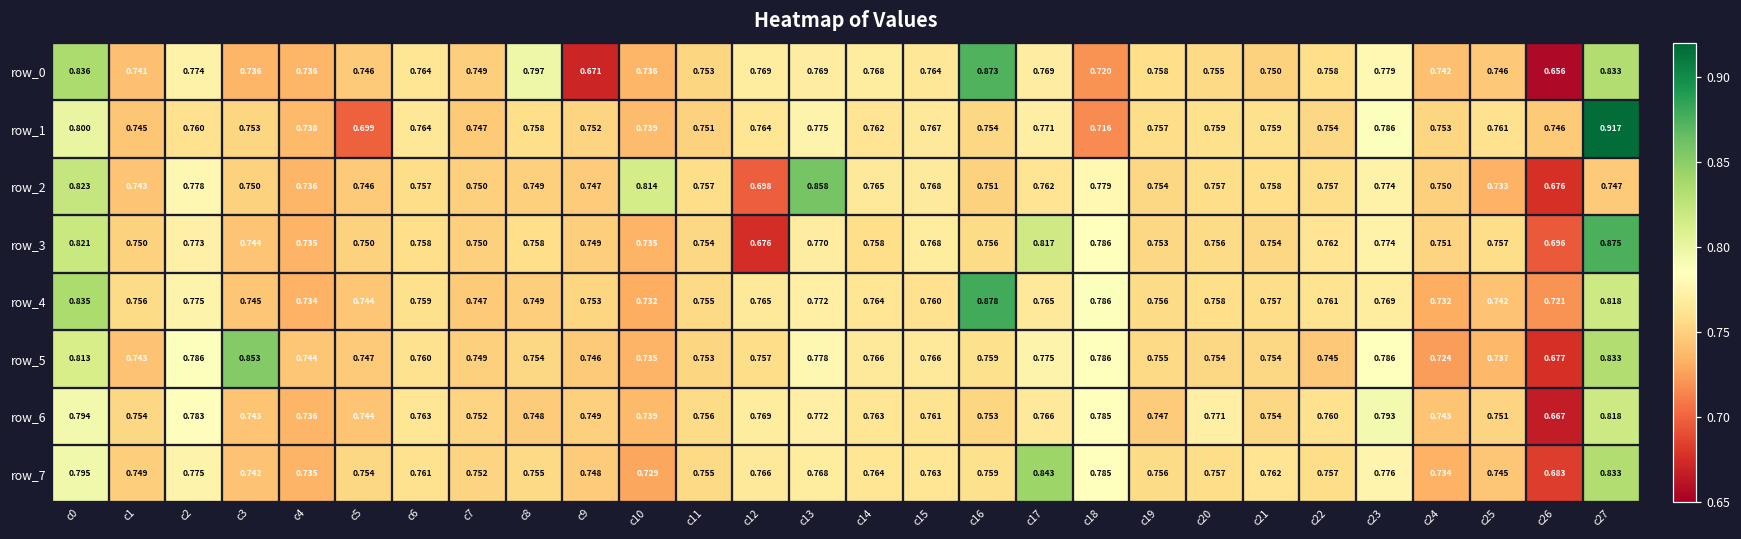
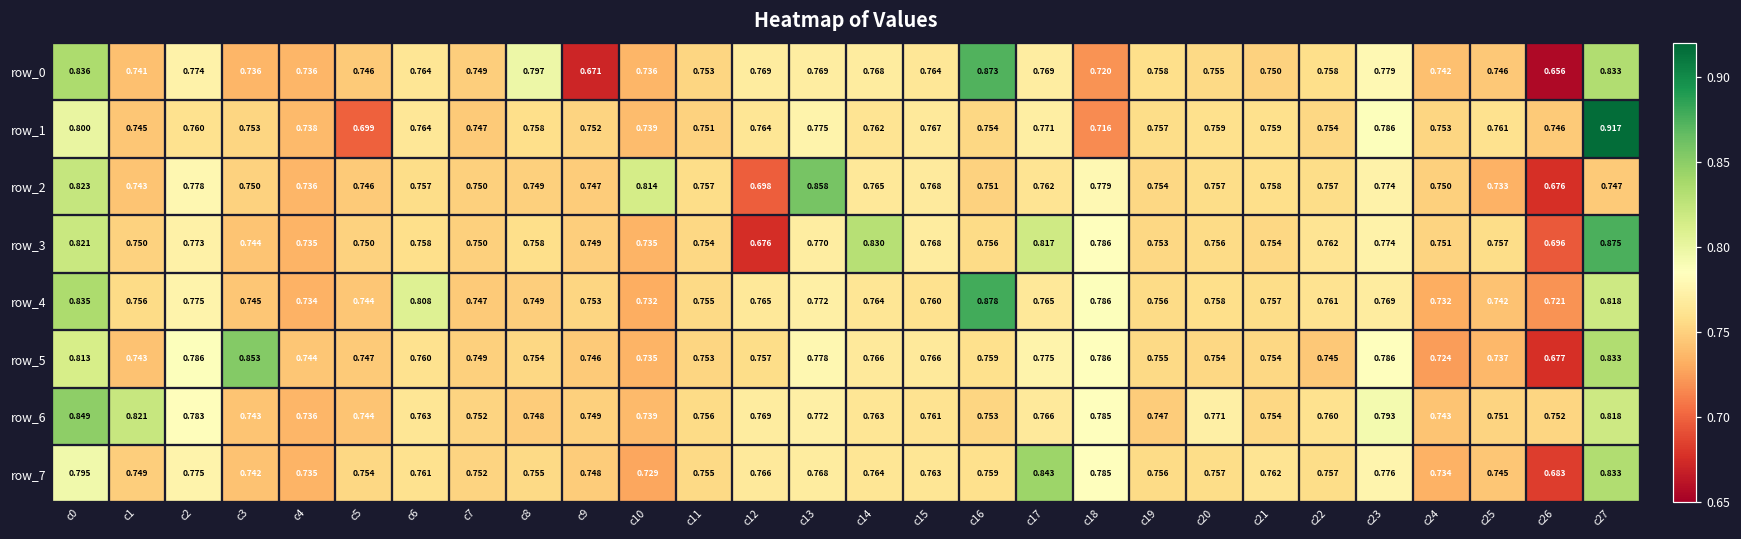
  {
    "row_3": {
      "c0": 0.821,
      "c1": 0.750,
      "c2": 0.773,
      "c3": 0.744,
      "c4": 0.735,
      "c5": 0.750,
      "c6": 0.758,
      "c7": 0.750,
      "c8": 0.758,
      "c9": 0.749,
      "c10": 0.735,
      "c11": 0.754,
      "c12": 0.676,
      "c13": 0.770,
-     "c14": 0.758,
+     "c14": 0.830,
      "c15": 0.768,
      "c16": 0.756,
      "c17": 0.817,
      "c18": 0.786,
      "c19": 0.753,
      "c20": 0.756,
      "c21": 0.754,
      "c22": 0.762,
      "c23": 0.774,
      "c24": 0.751,
      "c25": 0.757,
      "c26": 0.696,
      "c27": 0.875
    },
    "row_4": {
      "c0": 0.835,
      "c1": 0.756,
      "c2": 0.775,
      "c3": 0.745,
      "c4": 0.734,
      "c5": 0.744,
-     "c6": 0.759,
+     "c6": 0.808,
      "c7": 0.747,
      "c8": 0.749,
      "c9": 0.753,
      "c10": 0.732,
      "c11": 0.755,
      "c12": 0.765,
      "c13": 0.772,
      "c14": 0.764,
      "c15": 0.760,
      "c16": 0.878,
      "c17": 0.765,
      "c18": 0.786,
      "c19": 0.756,
      "c20": 0.758,
      "c21": 0.757,
      "c22": 0.761,
      "c23": 0.769,
      "c24": 0.732,
      "c25": 0.742,
      "c26": 0.721,
      "c27": 0.818
    },
    "row_6": {
-     "c0": 0.794,
-     "c1": 0.754,
+     "c0": 0.849,
+     "c1": 0.821,
      "c2": 0.783,
      "c3": 0.743,
      "c4": 0.736,
      "c5": 0.744,
      "c6": 0.763,
      "c7": 0.752,
      "c8": 0.748,
      "c9": 0.749,
      "c10": 0.739,
      "c11": 0.756,
      "c12": 0.769,
      "c13": 0.772,
      "c14": 0.763,
      "c15": 0.761,
      "c16": 0.753,
      "c17": 0.766,
      "c18": 0.785,
      "c19": 0.747,
      "c20": 0.771,
      "c21": 0.754,
      "c22": 0.760,
      "c23": 0.793,
      "c24": 0.743,
      "c25": 0.751,
-     "c26": 0.667,
+     "c26": 0.752,
      "c27": 0.818
    }
  }
